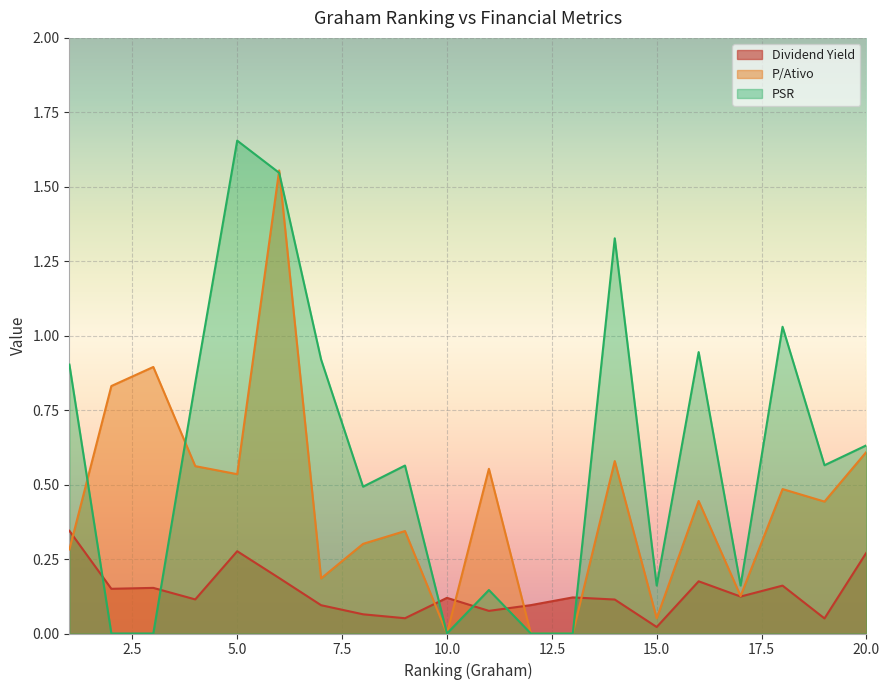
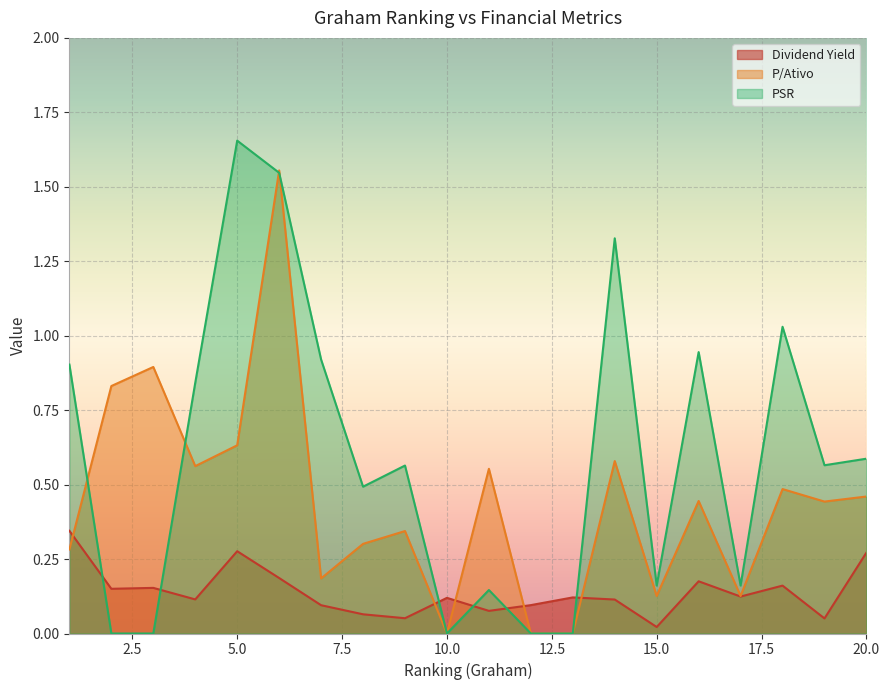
  {
    "Dividend Yield": {
      "5.0": 0.28,
      "10.0": 0.12,
      "15.0": 0.02,
      "20.0": 0.27
    },
    "P/Ativo": {
-     "5.0": 0.54,
-     "15.0": 0.05,
-     "20.0": 0.61
+     "5.0": 0.63,
+     "15.0": 0.13,
+     "20.0": 0.46
    },
    "PSR": {
      "5.0": 1.66,
      "15.0": 0.16,
-     "20.0": 0.63
+     "20.0": 0.59
    }
  }
